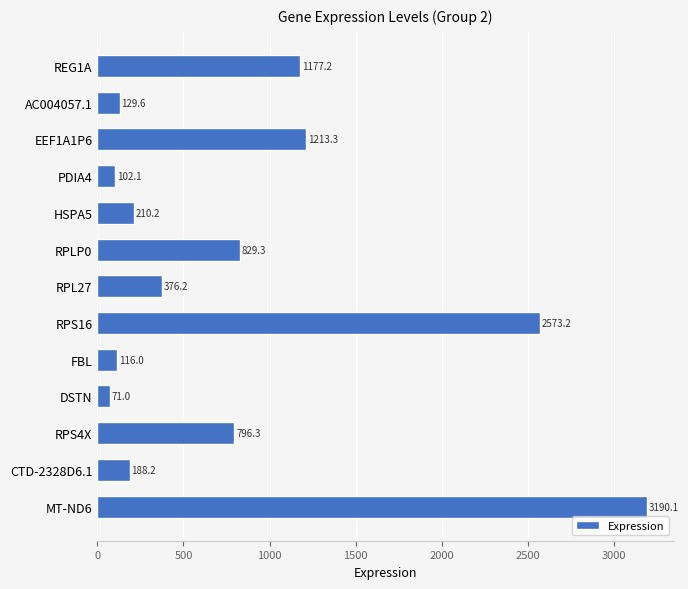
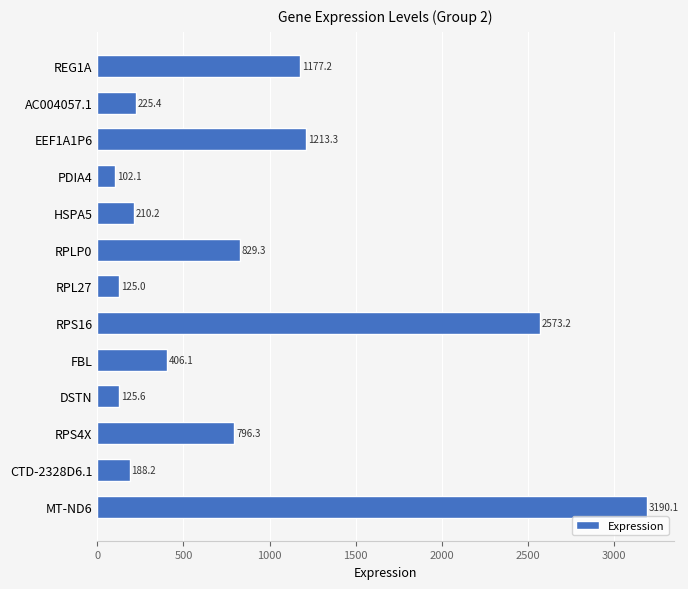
  {
    "REG1A": 1177.2,
-   "AC004057.1": 129.6,
+   "AC004057.1": 225.4,
    "EEF1A1P6": 1213.3,
    "PDIA4": 102.1,
    "HSPA5": 210.2,
    "RPLP0": 829.3,
-   "RPL27": 376.2,
+   "RPL27": 125.0,
    "RPS16": 2573.2,
-   "FBL": 116.0,
-   "DSTN": 71.0,
+   "FBL": 406.1,
+   "DSTN": 125.6,
    "RPS4X": 796.3,
    "CTD-2328D6.1": 188.2,
    "MT-ND6": 3190.1
  }
